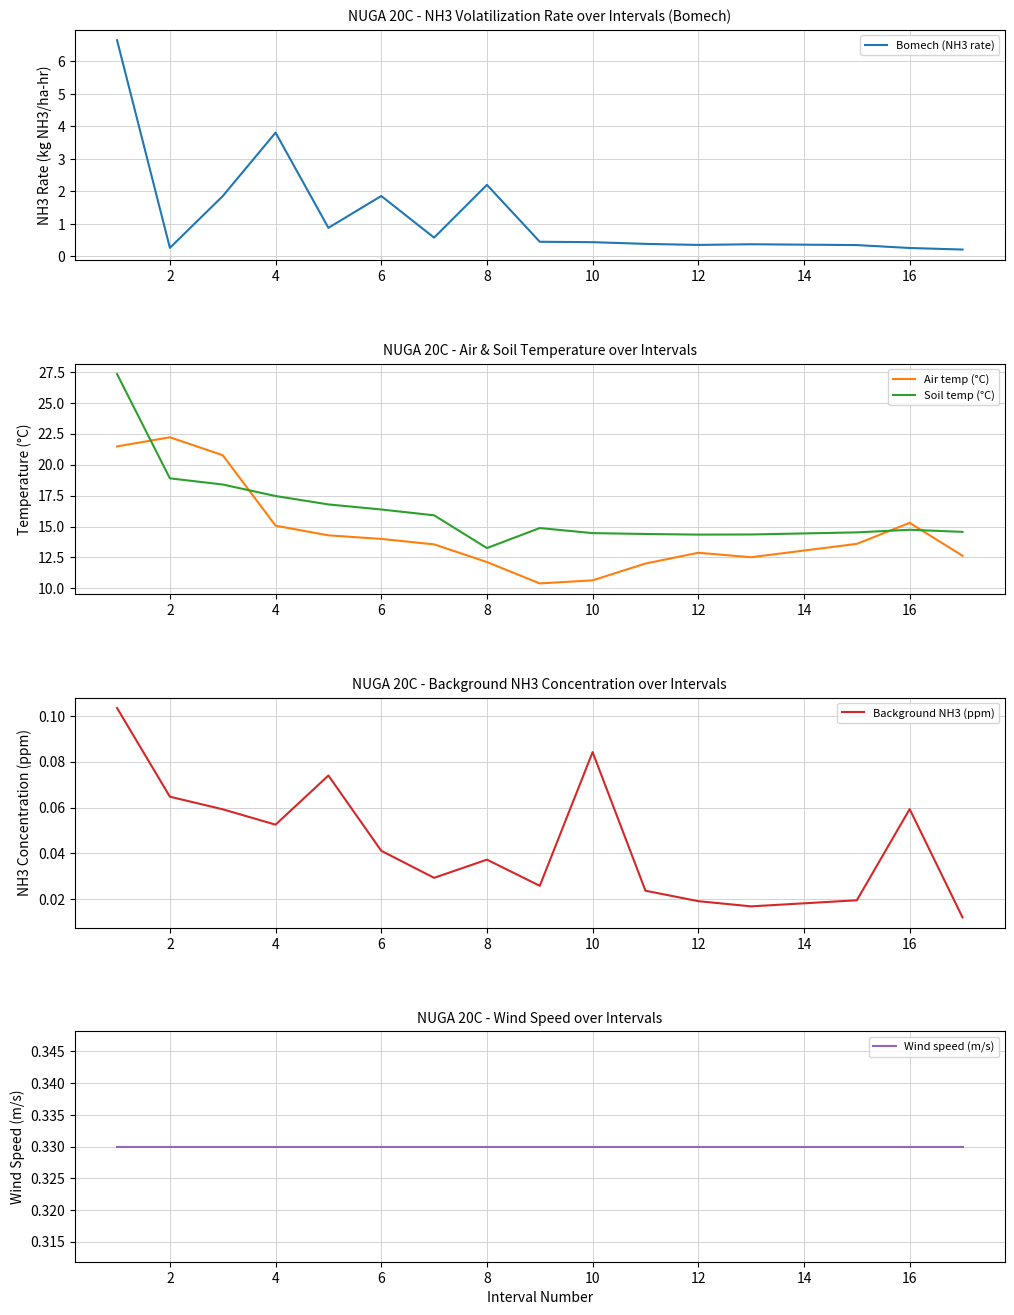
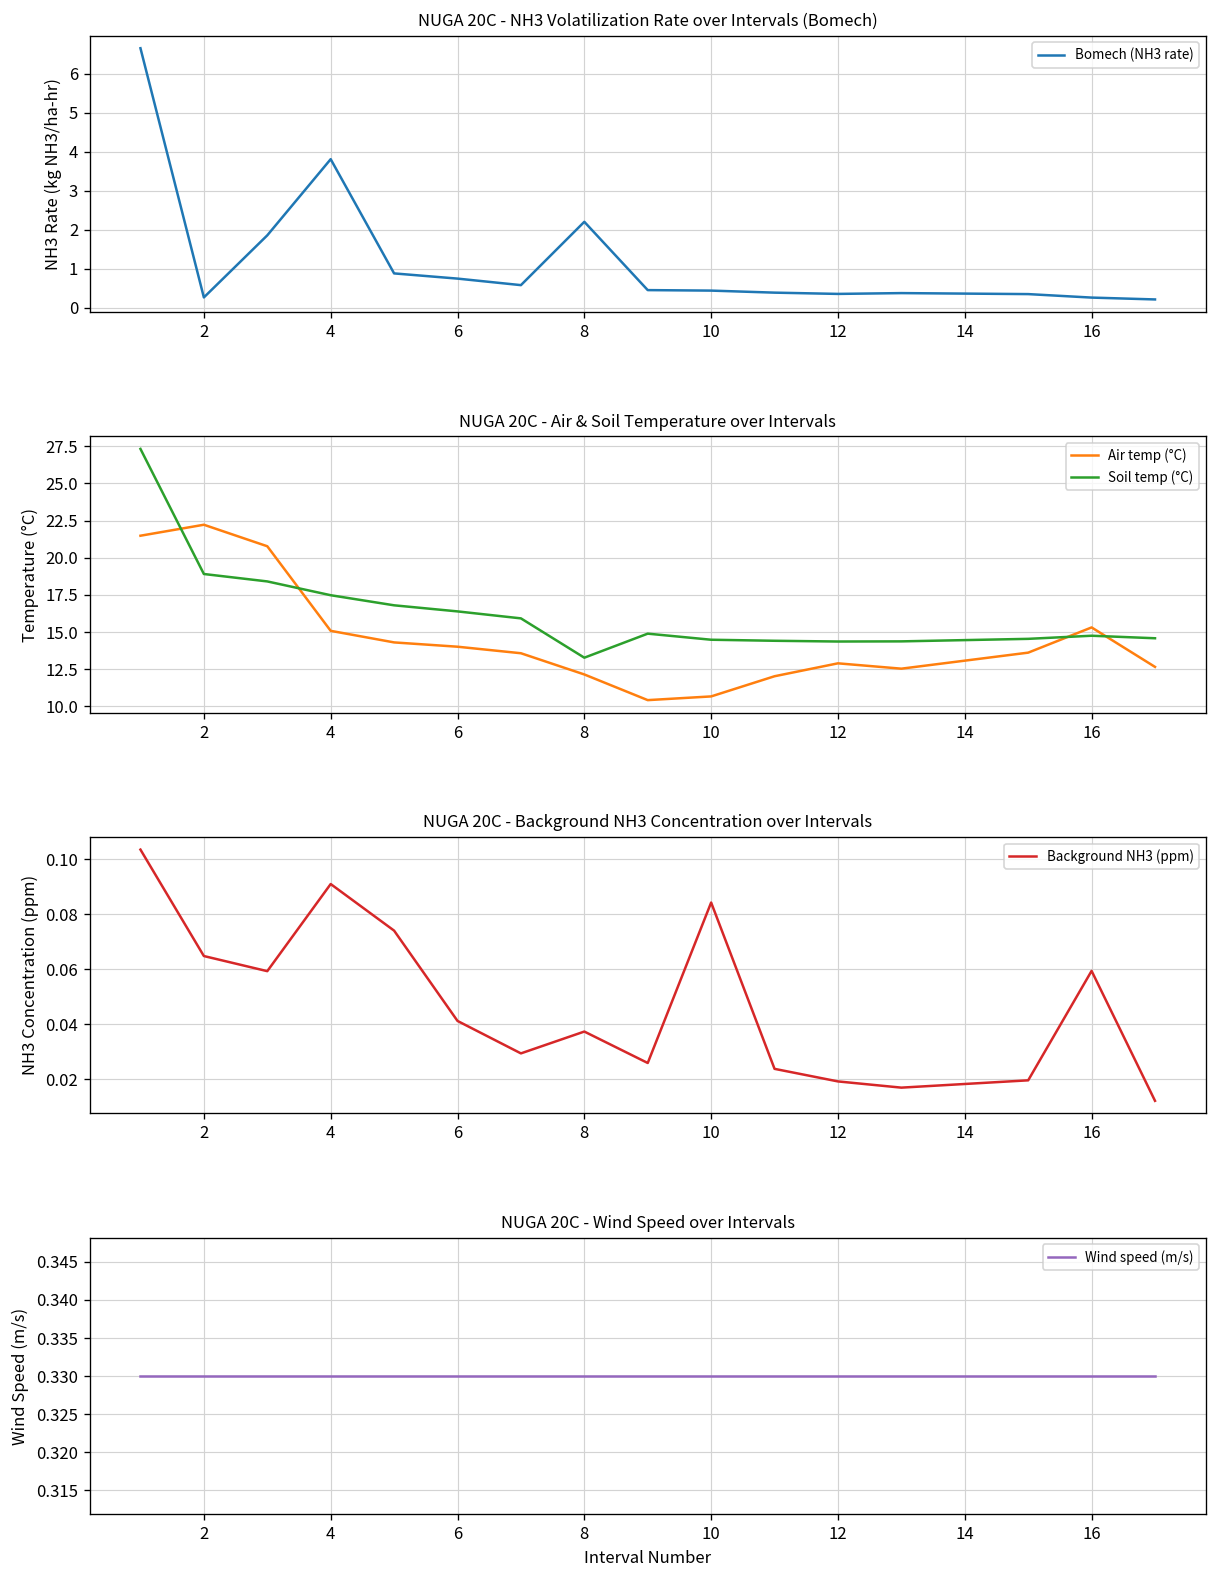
  {
    "NUGA 20C - NH3 Volatilization Rate over Intervals (Bomech)": {
      "2": 0.3,
      "4": 3.8,
-     "6": 1.9,
+     "6": 0.7,
      "8": 2.2,
      "10": 0.4,
      "12": 0.4,
      "16": 0.3
    },
    "NUGA 20C - Air & Soil Temperature over Intervals": {
      "Air temp (°C)": {
        "2": 22.2,
        "4": 15.1,
        "6": 14.0,
        "8": 12.1,
        "10": 10.7,
        "12": 12.9,
        "16": 15.3
      },
      "Soil temp (°C)": {
        "2": 18.9,
        "4": 17.5,
        "6": 16.4,
        "8": 13.3,
        "10": 14.5,
        "12": 14.4,
        "16": 14.7
      }
    },
    "NUGA 20C - Background NH3 Concentration over Intervals": {
      "2": 0.065,
-     "4": 0.053,
+     "4": 0.091,
      "6": 0.041,
      "8": 0.037,
      "10": 0.084,
      "12": 0.019,
      "16": 0.059
    },
    "NUGA 20C - Wind Speed over Intervals": {
      "2": 0.330,
      "4": 0.330,
      "6": 0.330,
      "8": 0.330,
      "10": 0.330,
      "12": 0.330,
      "16": 0.330
    }
  }
